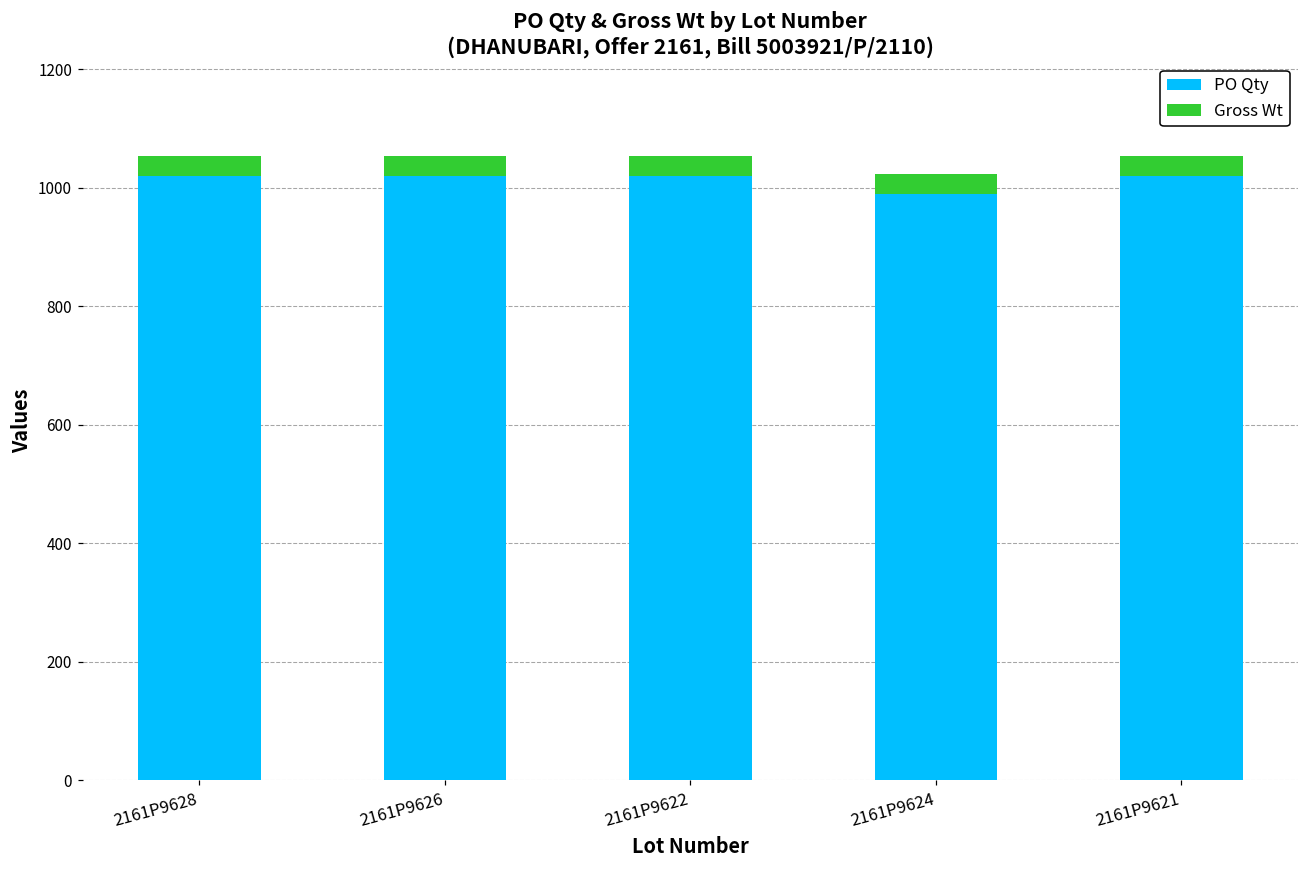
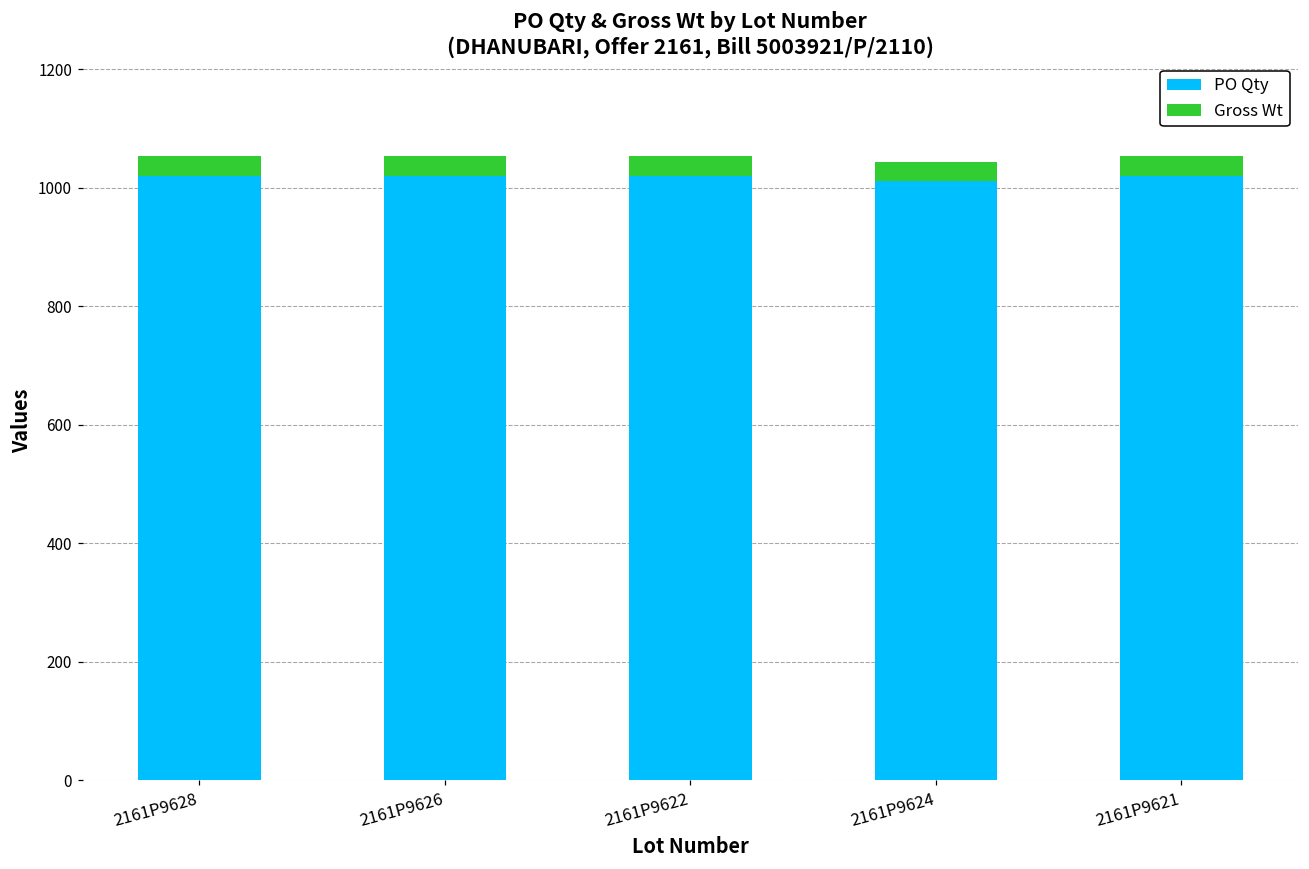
  {
    "PO Qty": {
      "2161P9628": 1020,
      "2161P9626": 1020,
      "2161P9622": 1020,
-     "2161P9624": 990,
+     "2161P9624": 1010,
      "2161P9621": 1020
    },
    "Gross Wt": {
      "2161P9628": 30,
      "2161P9626": 30,
      "2161P9622": 30,
      "2161P9624": 30,
      "2161P9621": 30
    }
  }
